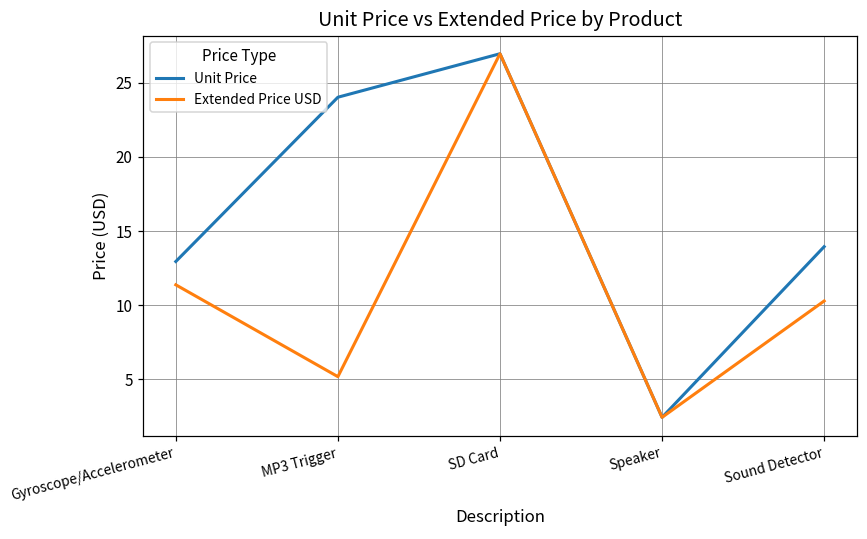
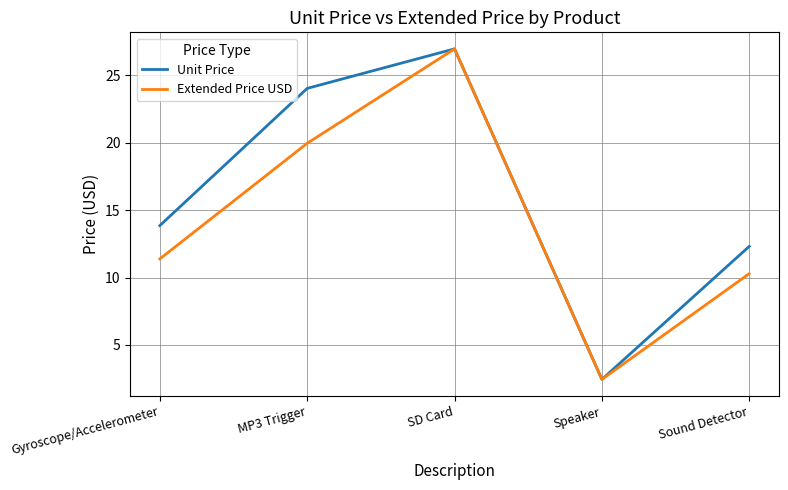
  {
    "Unit Price": {
-     "Gyroscope/Accelerometer": 13.0,
+     "Gyroscope/Accelerometer": 13.9,
      "MP3 Trigger": 24.0,
-     "Sound Detector": 14.0
+     "Sound Detector": 12.3
    },
    "Extended Price USD": {
      "Gyroscope/Accelerometer": 11.4,
-     "MP3 Trigger": 5.2,
+     "MP3 Trigger": 20.0,
      "Sound Detector": 10.3
    }
  }
